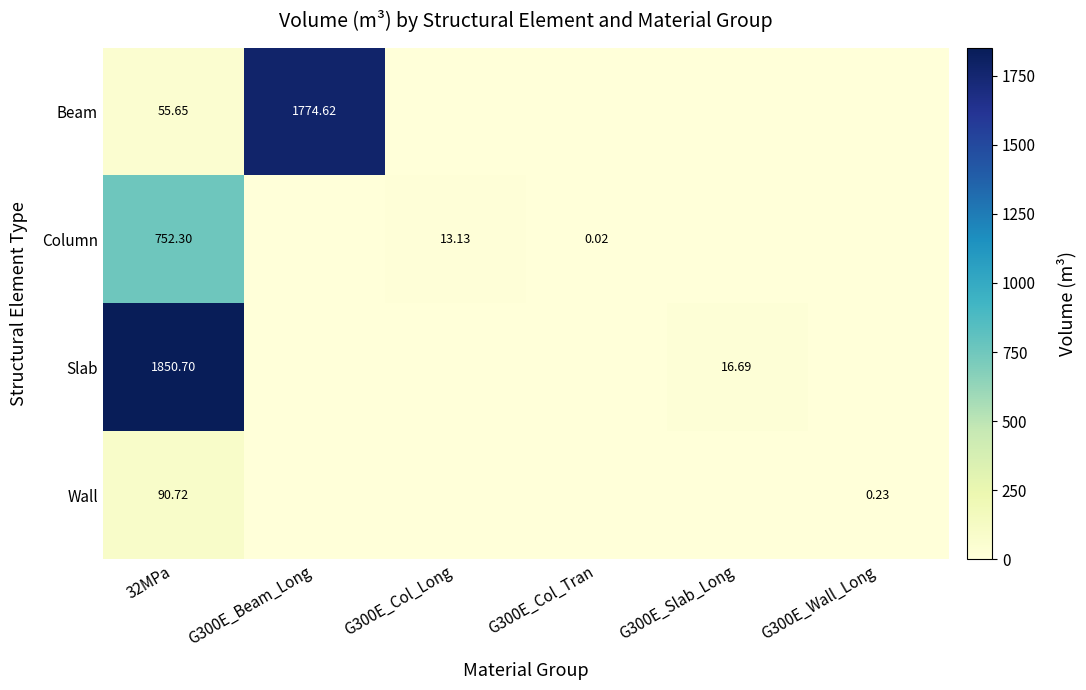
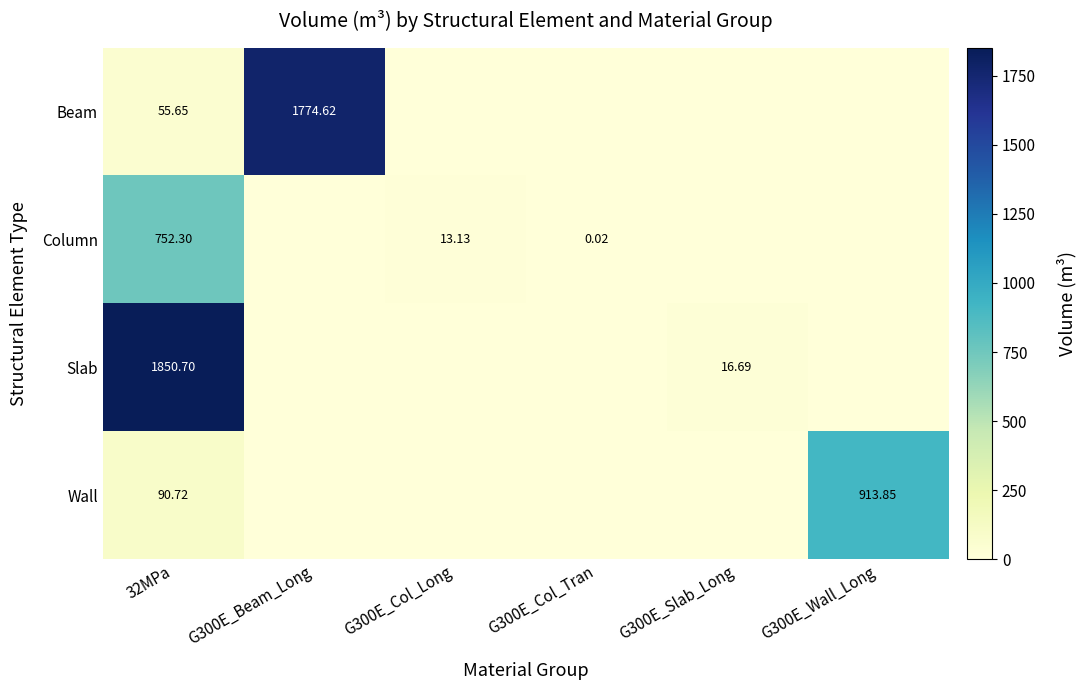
  {
    "Beam": {
      "32MPa": 55.65,
      "G300E_Beam_Long": 1774.62
    },
    "Column": {
      "32MPa": 752.30,
      "G300E_Col_Long": 13.13,
      "G300E_Col_Tran": 0.02
    },
    "Slab": {
      "32MPa": 1850.70,
      "G300E_Slab_Long": 16.69
    },
    "Wall": {
      "32MPa": 90.72,
-     "G300E_Wall_Long": 0.23
+     "G300E_Wall_Long": 913.85
    }
  }
